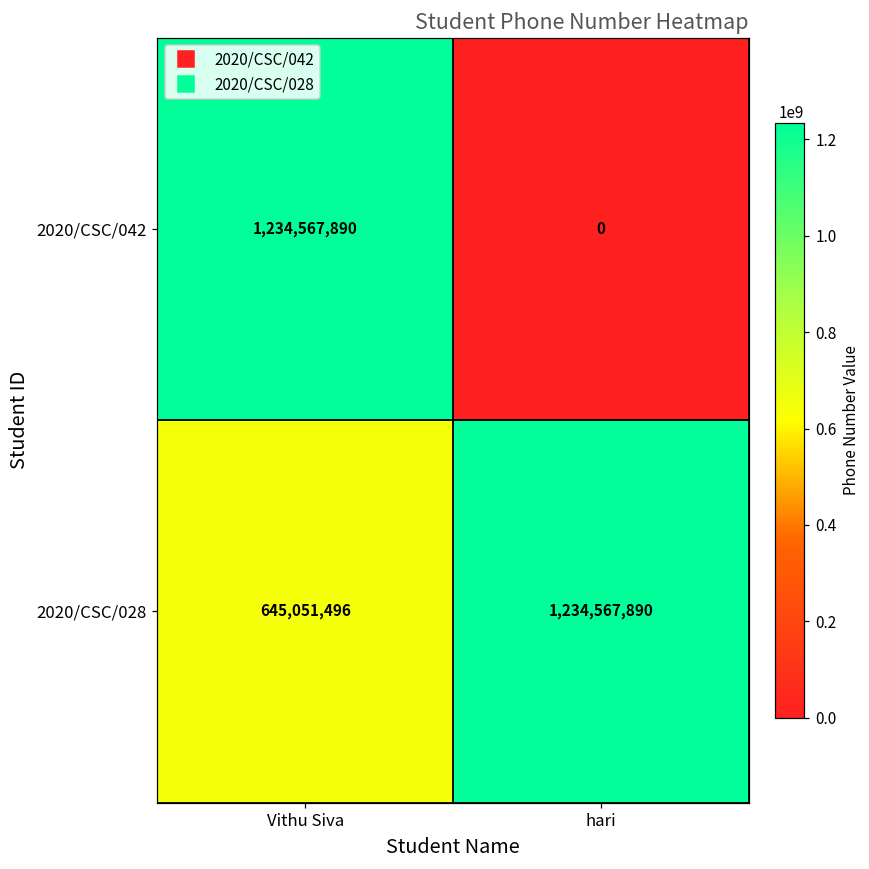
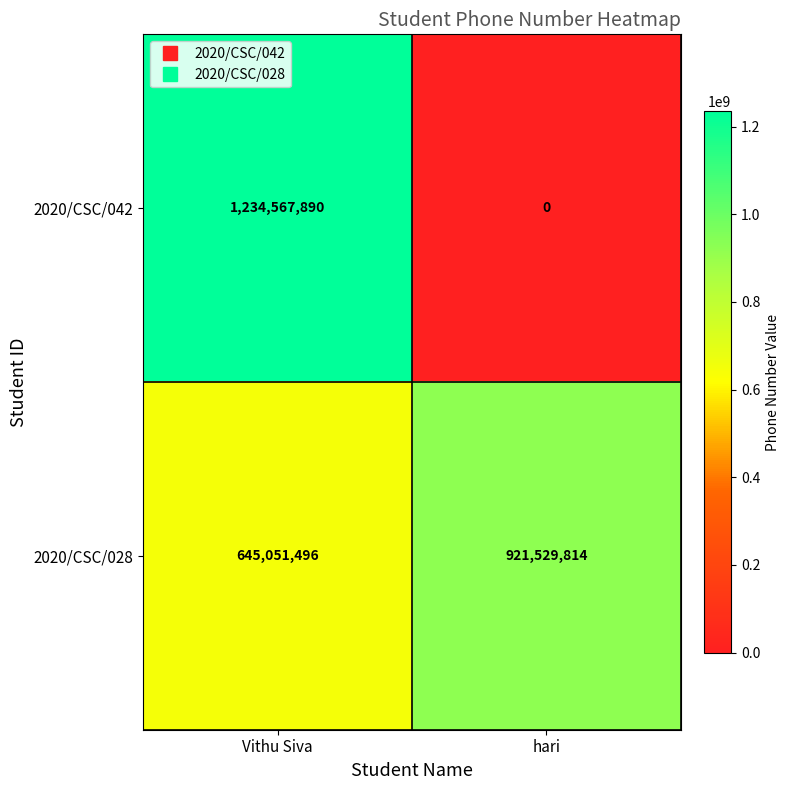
  {
    "2020/CSC/042": {
      "Vithu Siva": "1,234,567,890",
      "hari": "0"
    },
    "2020/CSC/028": {
      "Vithu Siva": "645,051,496",
-     "hari": "1,234,567,890"
+     "hari": "921,529,814"
    }
  }
